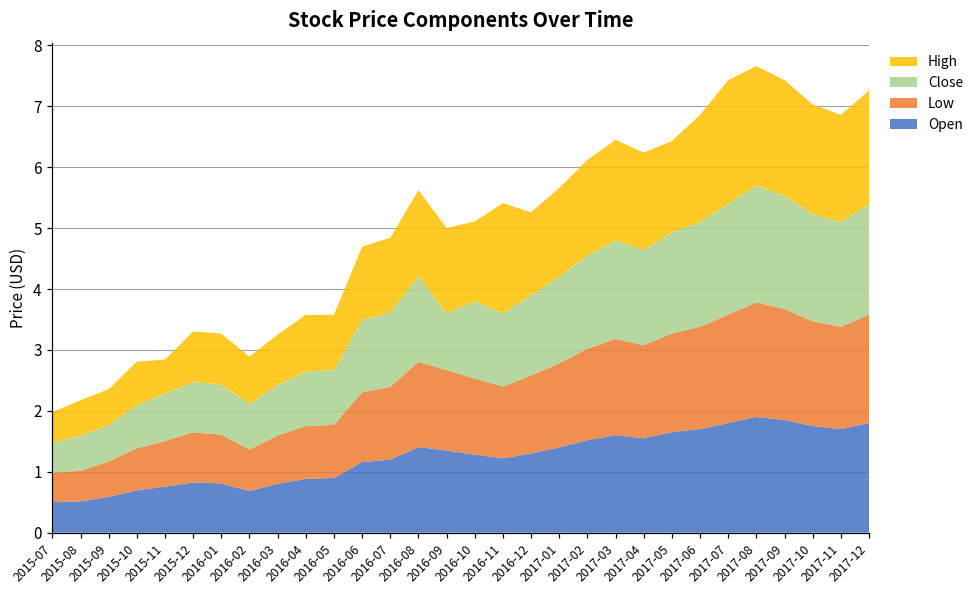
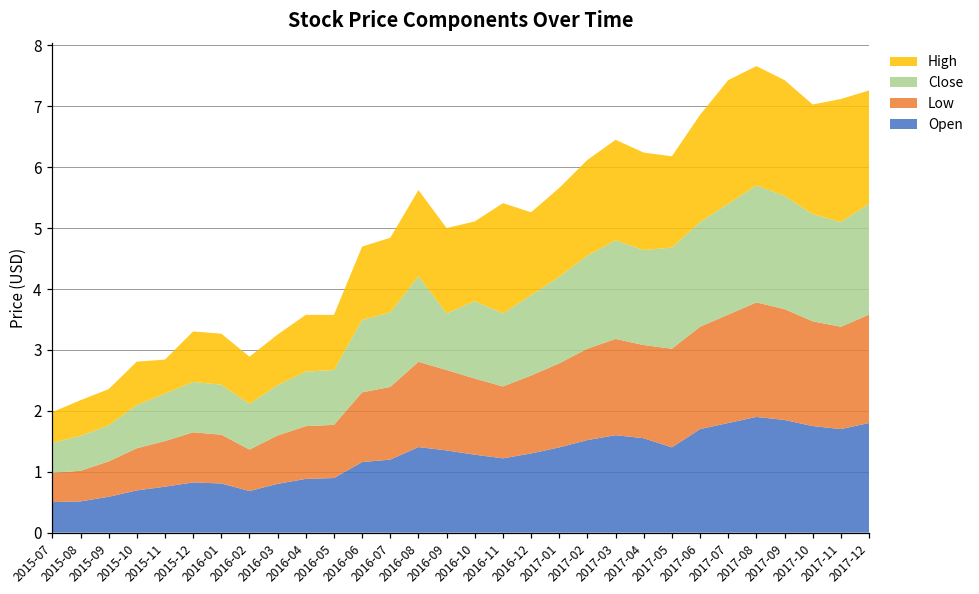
  {
    "Open": {
      "2015-07": 0.5,
      "2015-08": 0.5,
      "2015-09": 0.6,
      "2015-10": 0.7,
      "2015-11": 0.8,
      "2015-12": 0.8,
      "2016-01": 0.8,
      "2016-02": 0.7,
      "2016-03": 0.8,
      "2016-04": 0.9,
      "2016-05": 0.9,
      "2016-06": 1.2,
      "2016-07": 1.2,
      "2016-08": 1.4,
      "2016-09": 1.4,
      "2016-10": 1.3,
      "2016-11": 1.2,
      "2016-12": 1.3,
      "2017-01": 1.4,
      "2017-02": 1.5,
      "2017-03": 1.6,
      "2017-04": 1.6,
-     "2017-05": 1.7,
+     "2017-05": 1.4,
      "2017-06": 1.7,
      "2017-07": 1.8,
      "2017-08": 1.9,
      "2017-09": 1.9,
      "2017-10": 1.8,
      "2017-11": 1.7,
      "2017-12": 1.8
    },
    "Low": {
      "2015-07": 0.5,
      "2015-08": 0.5,
      "2015-09": 0.6,
      "2015-10": 0.7,
      "2015-11": 0.7,
      "2015-12": 0.8,
      "2016-01": 0.8,
      "2016-02": 0.7,
      "2016-03": 0.8,
      "2016-04": 0.9,
      "2016-05": 0.9,
      "2016-06": 1.1,
      "2016-07": 1.2,
      "2016-08": 1.4,
      "2016-09": 1.3,
      "2016-10": 1.3,
      "2016-11": 1.2,
      "2016-12": 1.3,
      "2017-01": 1.4,
      "2017-02": 1.5,
      "2017-03": 1.6,
      "2017-04": 1.5,
      "2017-05": 1.6,
      "2017-06": 1.7,
      "2017-07": 1.8,
      "2017-08": 1.9,
      "2017-09": 1.8,
      "2017-10": 1.7,
      "2017-11": 1.7,
      "2017-12": 1.8
    },
    "Close": {
      "2015-07": 0.5,
      "2015-08": 0.6,
      "2015-09": 0.6,
      "2015-10": 0.7,
      "2015-11": 0.8,
      "2015-12": 0.8,
      "2016-01": 0.8,
      "2016-02": 0.8,
      "2016-03": 0.8,
      "2016-04": 0.9,
      "2016-05": 0.9,
      "2016-06": 1.2,
      "2016-07": 1.2,
      "2016-08": 1.4,
      "2016-09": 0.9,
      "2016-10": 1.3,
      "2016-11": 1.2,
      "2016-12": 1.3,
      "2017-01": 1.4,
      "2017-02": 1.5,
      "2017-03": 1.6,
      "2017-04": 1.6,
      "2017-05": 1.7,
      "2017-06": 1.7,
      "2017-07": 1.8,
      "2017-08": 1.9,
      "2017-09": 1.9,
      "2017-10": 1.8,
      "2017-11": 1.7,
      "2017-12": 1.8
    },
    "High": {
      "2015-07": 0.5,
      "2015-08": 0.6,
      "2015-09": 0.6,
      "2015-10": 0.7,
      "2015-11": 0.6,
      "2015-12": 0.8,
      "2016-01": 0.8,
      "2016-02": 0.8,
      "2016-03": 0.8,
      "2016-04": 0.9,
      "2016-05": 0.9,
      "2016-06": 1.2,
      "2016-07": 1.2,
      "2016-08": 1.4,
      "2016-09": 1.4,
      "2016-10": 1.3,
      "2016-11": 1.8,
      "2016-12": 1.4,
      "2017-01": 1.5,
      "2017-02": 1.6,
      "2017-03": 1.7,
      "2017-04": 1.6,
      "2017-05": 1.5,
      "2017-06": 1.8,
      "2017-07": 2.0,
      "2017-08": 2.0,
      "2017-09": 1.9,
      "2017-10": 1.8,
-     "2017-11": 1.8,
+     "2017-11": 2.0,
      "2017-12": 1.9
    }
  }
